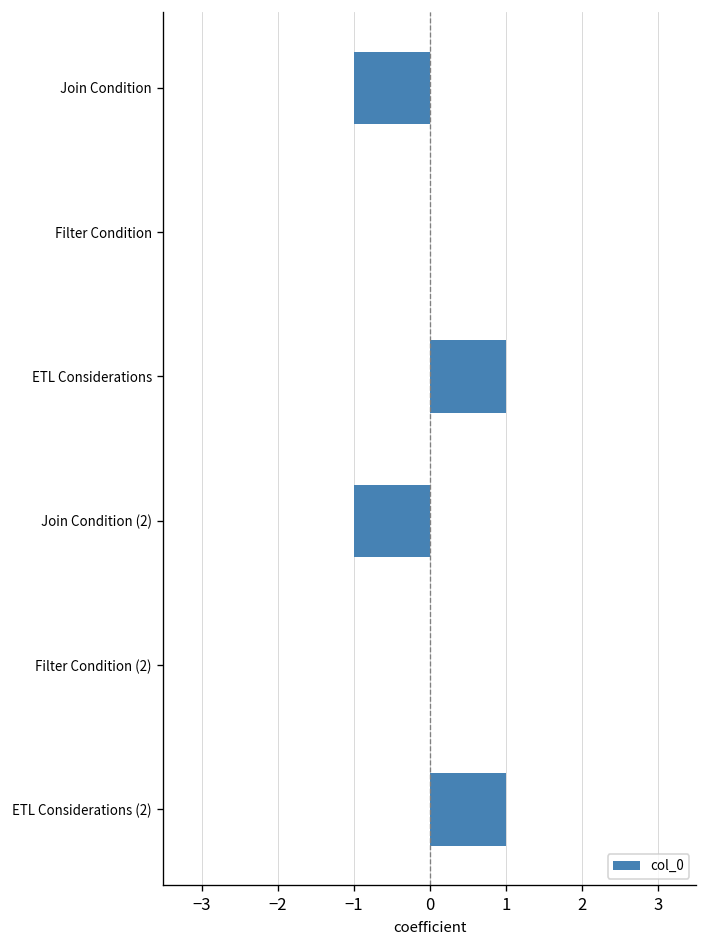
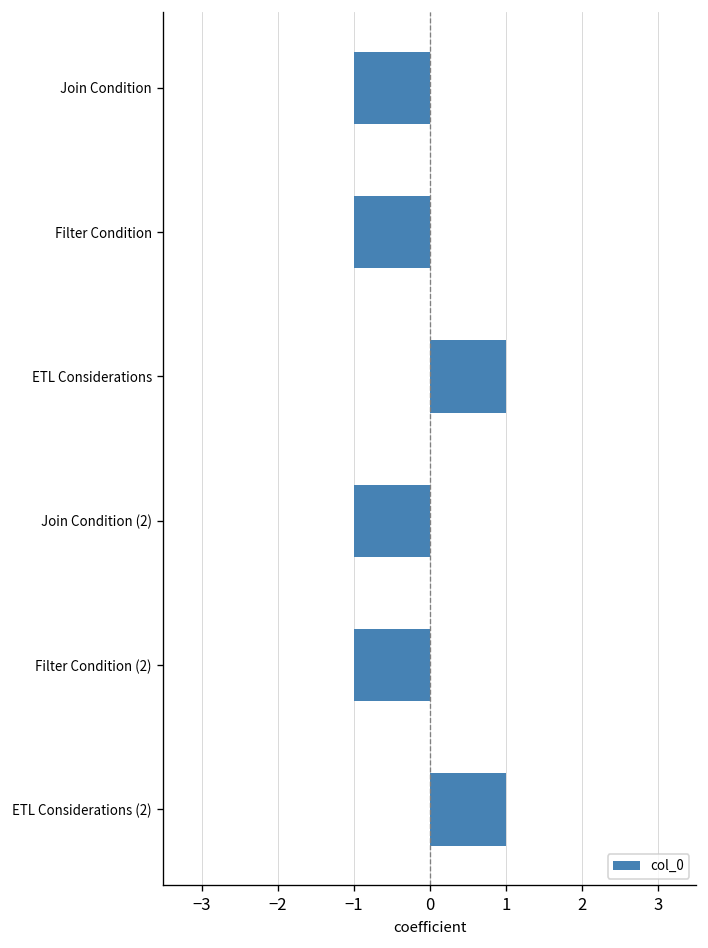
  {
    "Join Condition": -1.0,
-   "Filter Condition": 0.0,
+   "Filter Condition": -1.0,
    "ETL Considerations": 1.0,
    "Join Condition (2)": -1.0,
-   "Filter Condition (2)": 0.0,
+   "Filter Condition (2)": -1.0,
    "ETL Considerations (2)": 1.0
  }
